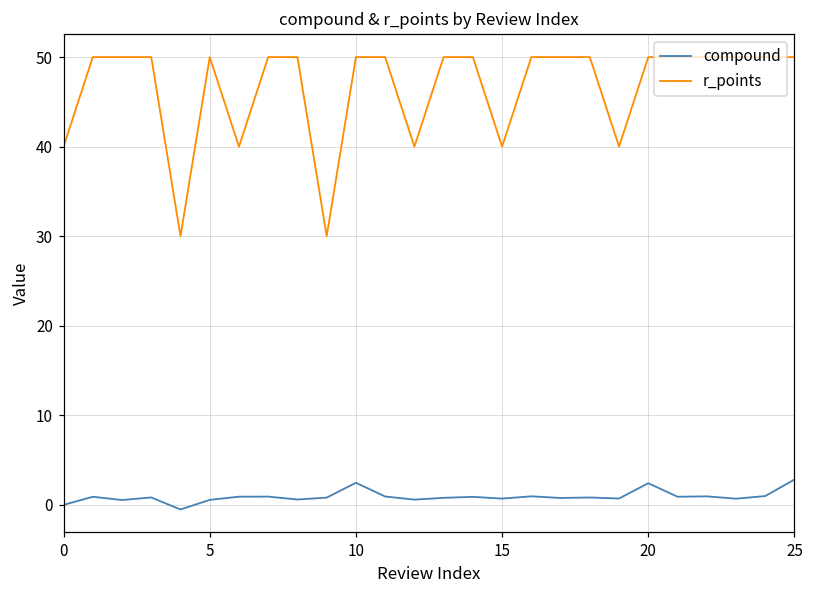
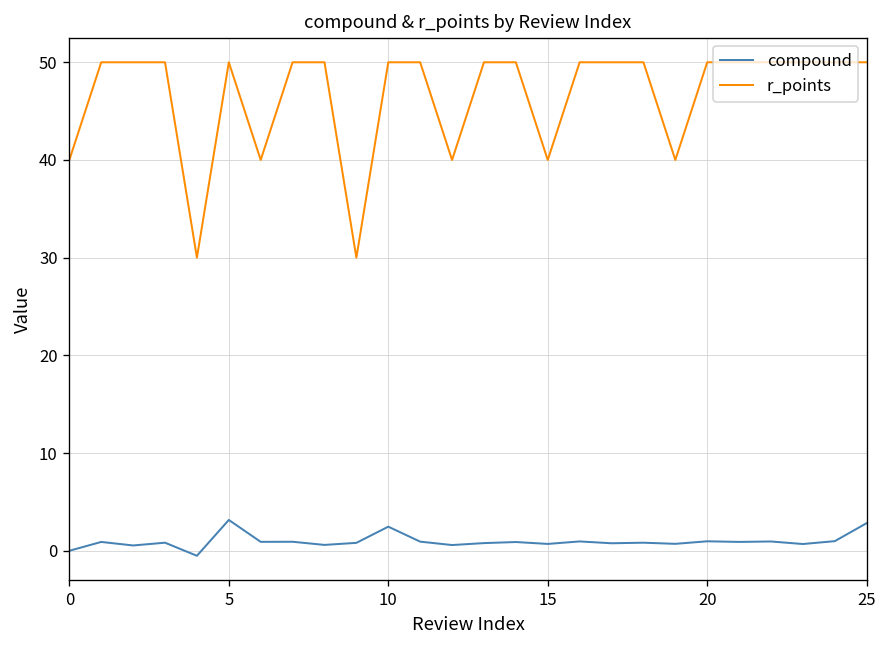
  {
    "compound": {
      "0": 0,
-     "5": 1,
+     "5": 3,
      "10": 2,
      "15": 1,
-     "20": 2,
+     "20": 1,
      "25": 3
    },
    "r_points": {
      "0": 40,
      "5": 50,
      "10": 50,
      "15": 40,
      "20": 50,
      "25": 50
    }
  }
